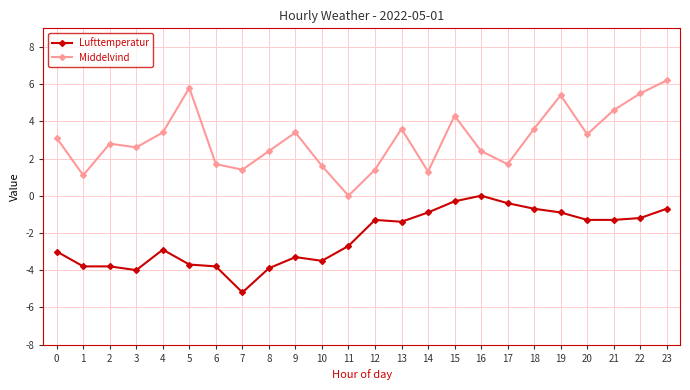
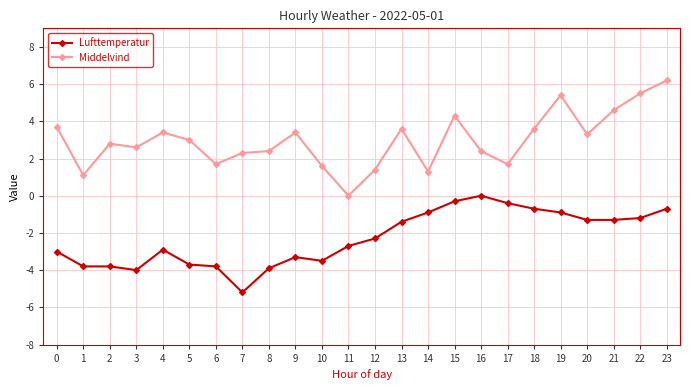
  {
    "Lufttemperatur": {
      "0": -3.0,
      "1": -3.8,
      "2": -3.8,
      "3": -4.0,
      "4": -2.9,
      "5": -3.7,
      "6": -3.8,
      "7": -5.2,
      "8": -3.9,
      "9": -3.3,
      "10": -3.5,
      "11": -2.7,
-     "12": -1.3,
+     "12": -2.3,
      "13": -1.4,
      "14": -0.9,
      "15": -0.3,
      "16": 0.0,
      "17": -0.4,
      "18": -0.7,
      "19": -0.9,
      "20": -1.3,
      "21": -1.3,
      "22": -1.2,
      "23": -0.7
    },
    "Middelvind": {
-     "0": 3.1,
+     "0": 3.7,
      "1": 1.1,
      "2": 2.8,
      "3": 2.6,
      "4": 3.4,
-     "5": 5.8,
+     "5": 3.0,
      "6": 1.7,
-     "7": 1.4,
+     "7": 2.3,
      "8": 2.4,
      "9": 3.4,
      "10": 1.6,
      "11": 0.0,
      "12": 1.4,
      "13": 3.6,
      "14": 1.3,
      "15": 4.3,
      "16": 2.4,
      "17": 1.7,
      "18": 3.6,
      "19": 5.4,
      "20": 3.3,
      "21": 4.6,
      "22": 5.5,
      "23": 6.2
    }
  }
